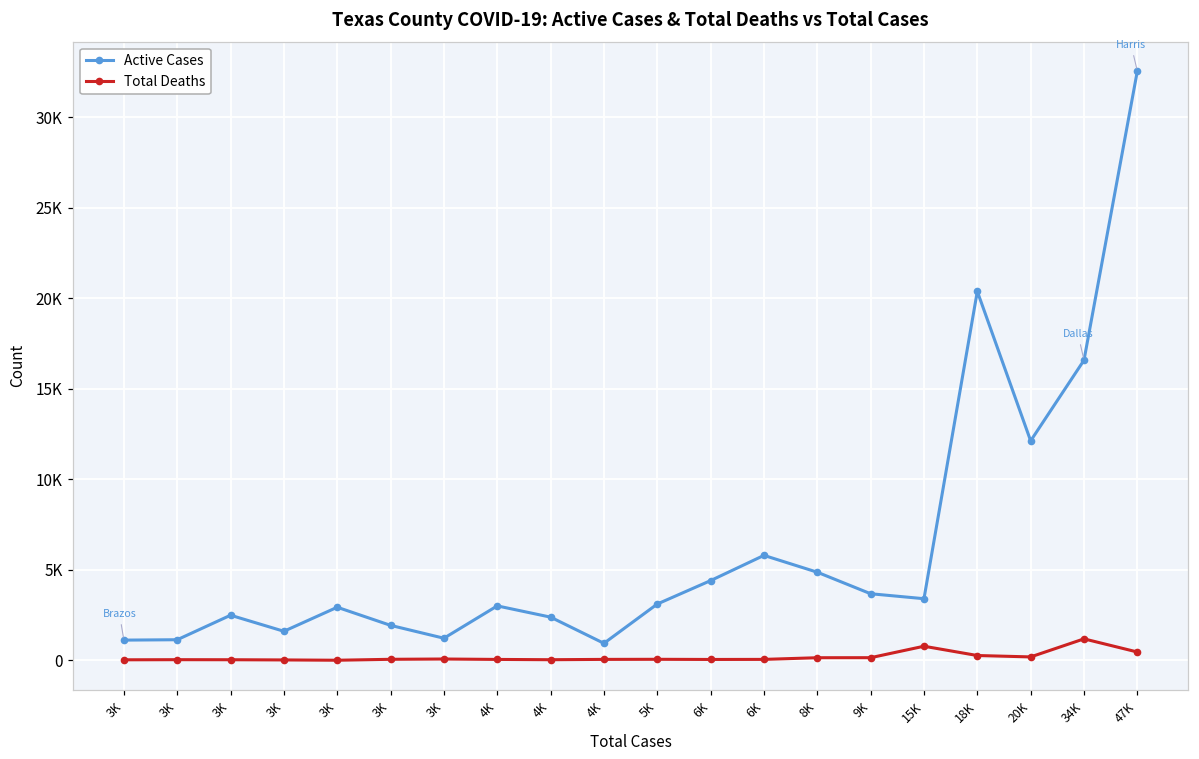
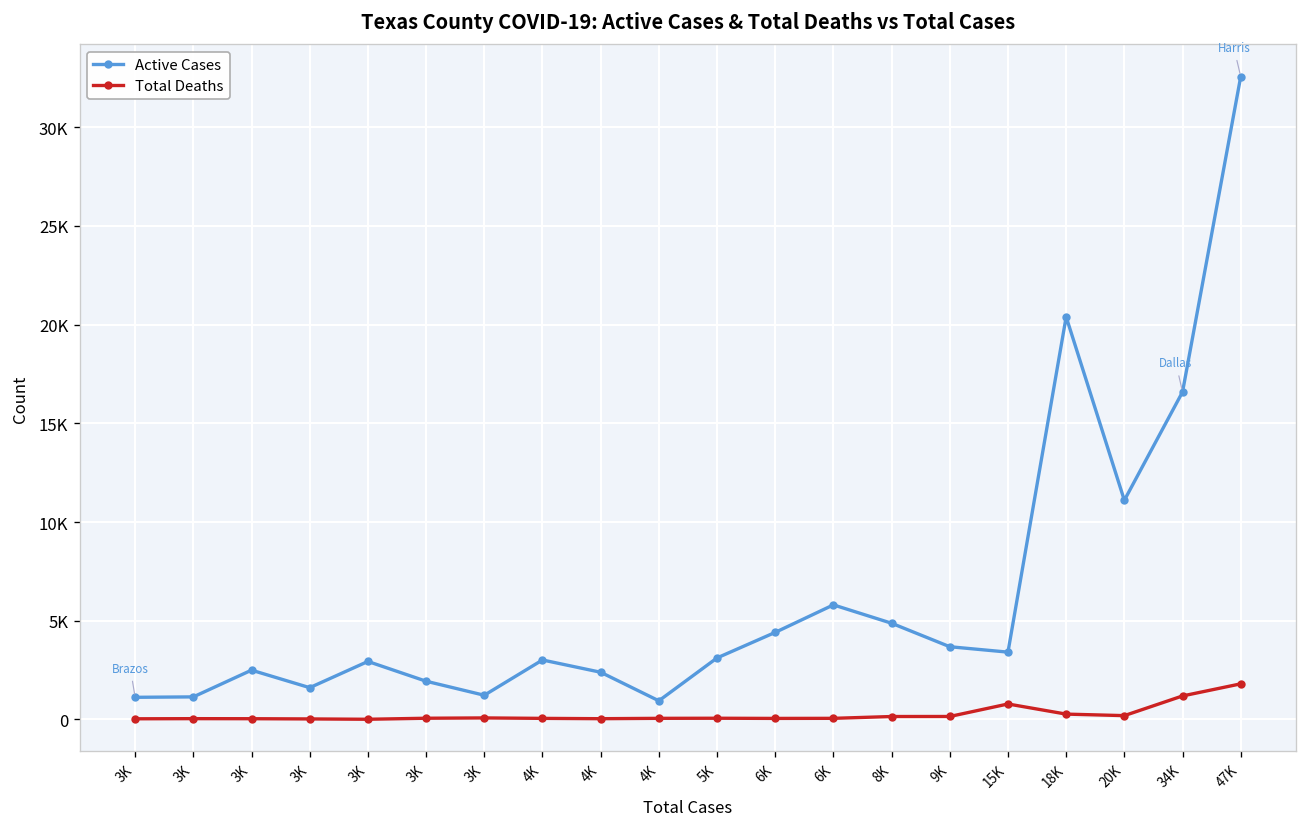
  {
    "Active Cases": {
      "5K": 3100,
      "8K": 4900,
      "9K": 3700,
      "15K": 3400,
      "18K": 20400,
-     "20K": 12100,
+     "20K": 11100,
      "34K": 16600,
      "47K": 32600
    },
    "Total Deaths": {
      "5K": 100,
      "8K": 200,
      "9K": 200,
      "15K": 800,
      "18K": 300,
      "20K": 200,
      "34K": 1200,
-     "47K": 500
+     "47K": 1800
    }
  }
